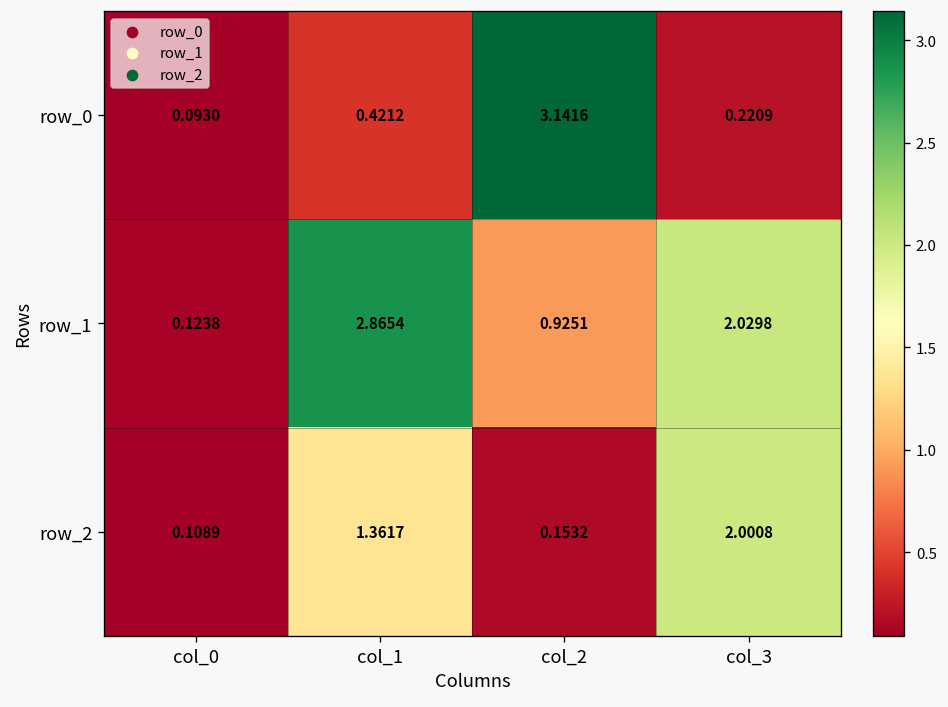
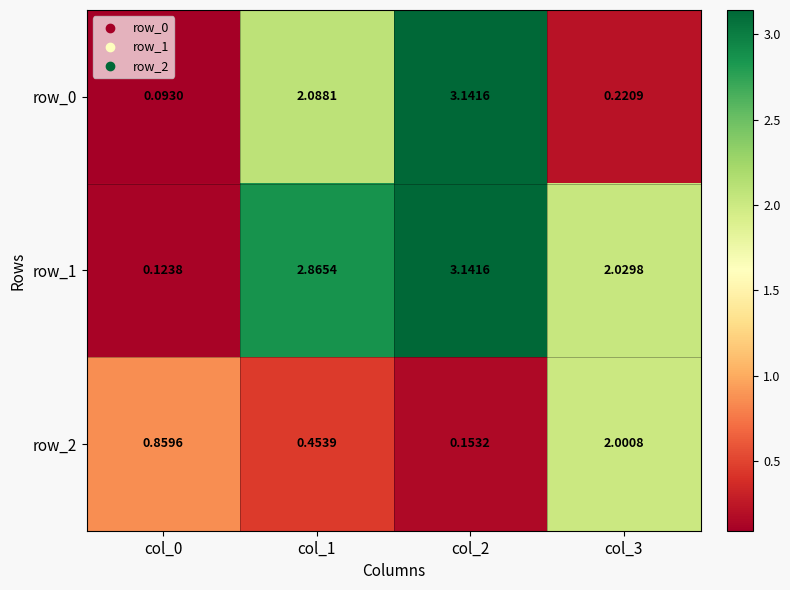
  {
    "row_0": {
      "col_0": 0.0930,
-     "col_1": 0.4212,
+     "col_1": 2.0881,
      "col_2": 3.1416,
      "col_3": 0.2209
    },
    "row_1": {
      "col_0": 0.1238,
      "col_1": 2.8654,
-     "col_2": 0.9251,
+     "col_2": 3.1416,
      "col_3": 2.0298
    },
    "row_2": {
-     "col_0": 0.1089,
-     "col_1": 1.3617,
+     "col_0": 0.8596,
+     "col_1": 0.4539,
      "col_2": 0.1532,
      "col_3": 2.0008
    }
  }
